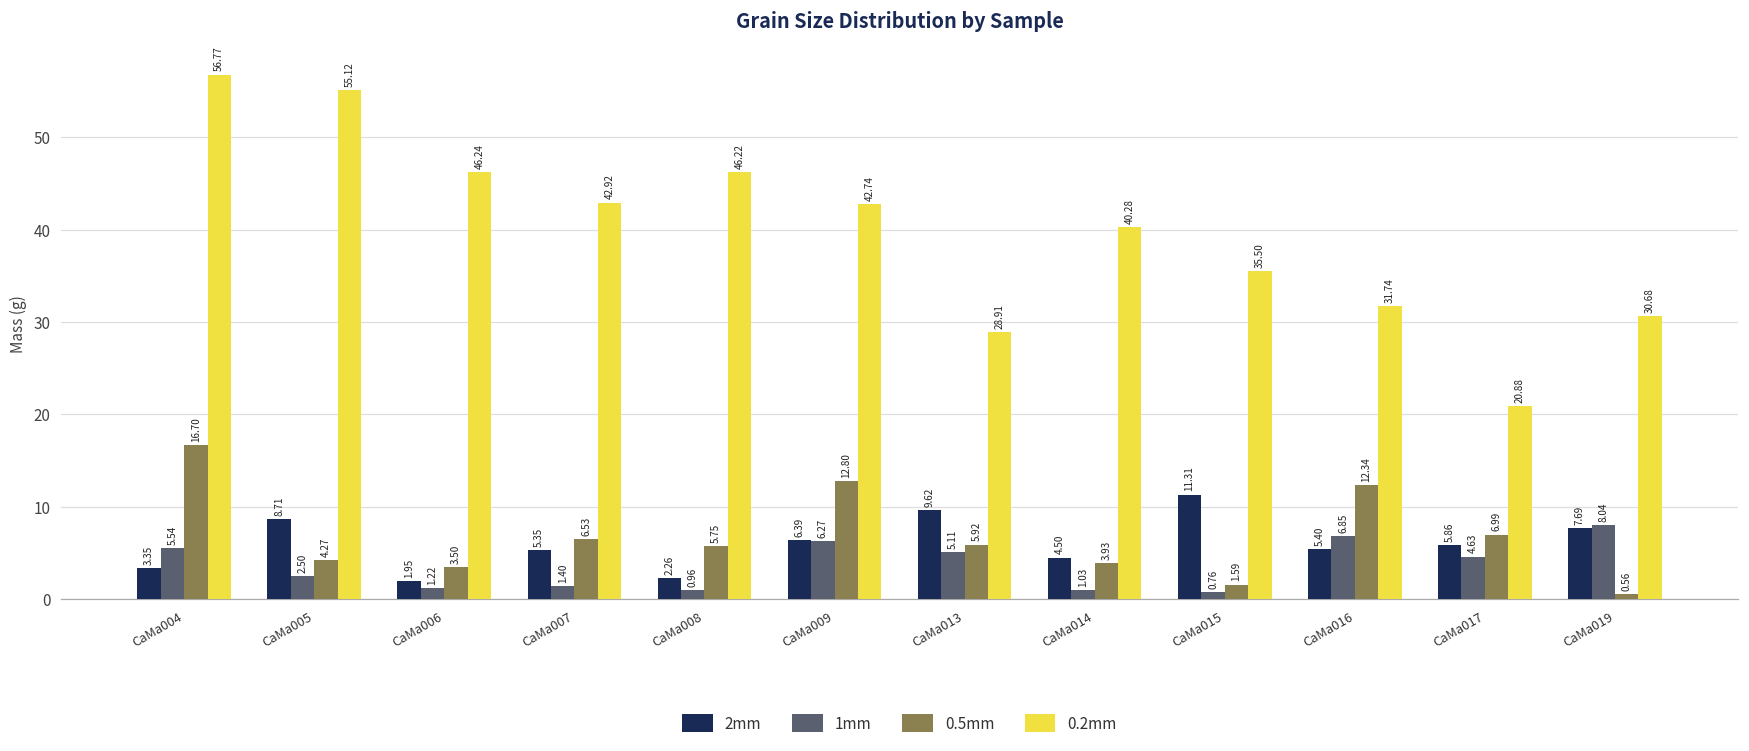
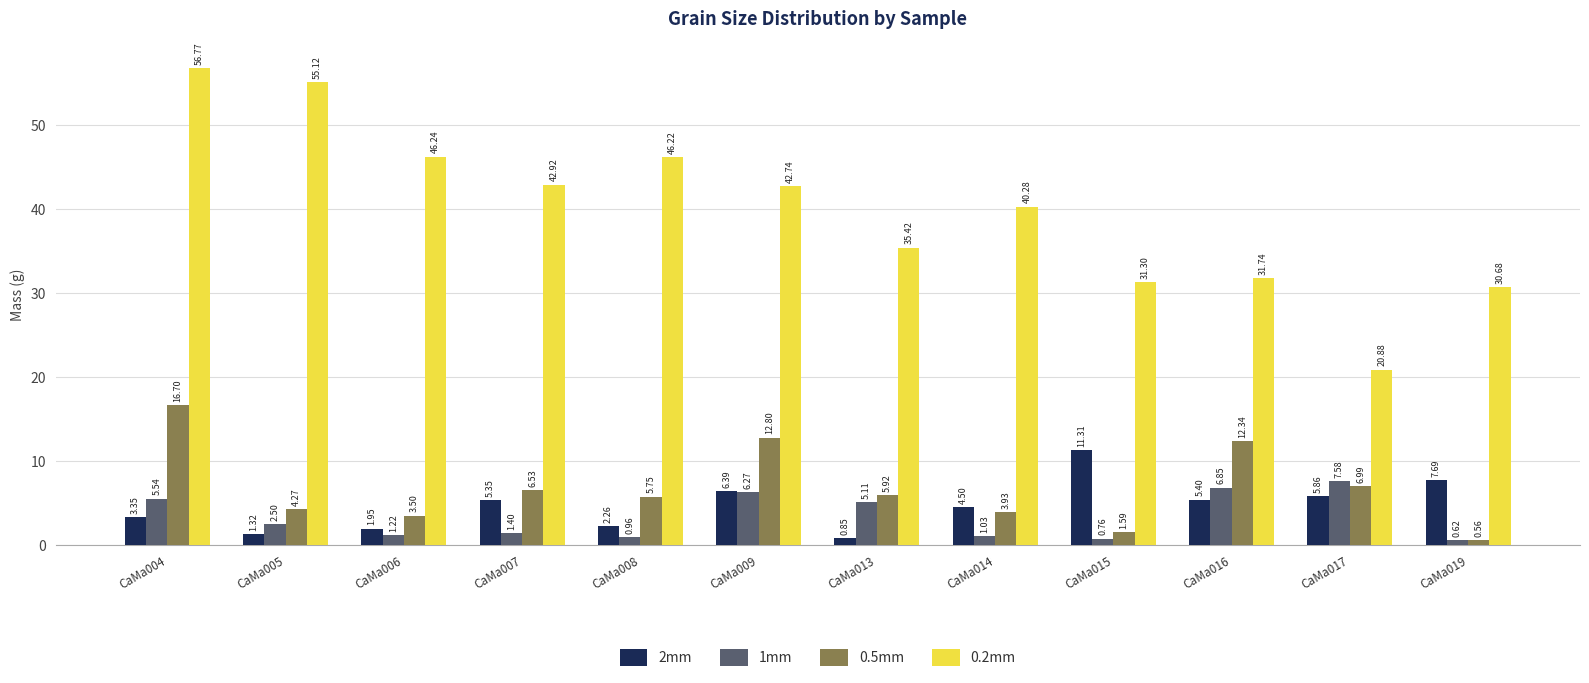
  {
    "2mm": {
      "CaMa004": 3.35,
-     "CaMa005": 8.71,
+     "CaMa005": 1.32,
      "CaMa006": 1.95,
      "CaMa007": 5.35,
      "CaMa008": 2.26,
      "CaMa009": 6.39,
-     "CaMa013": 9.62,
+     "CaMa013": 0.85,
      "CaMa014": 4.50,
      "CaMa015": 11.31,
      "CaMa016": 5.40,
      "CaMa017": 5.86,
      "CaMa019": 7.69
    },
    "1mm": {
      "CaMa004": 5.54,
      "CaMa005": 2.50,
      "CaMa006": 1.22,
      "CaMa007": 1.40,
      "CaMa008": 0.96,
      "CaMa009": 6.27,
      "CaMa013": 5.11,
      "CaMa014": 1.03,
      "CaMa015": 0.76,
      "CaMa016": 6.85,
-     "CaMa017": 4.63,
-     "CaMa019": 8.04
+     "CaMa017": 7.58,
+     "CaMa019": 0.62
    },
    "0.5mm": {
      "CaMa004": 16.70,
      "CaMa005": 4.27,
      "CaMa006": 3.50,
      "CaMa007": 6.53,
      "CaMa008": 5.75,
      "CaMa009": 12.80,
      "CaMa013": 5.92,
      "CaMa014": 3.93,
      "CaMa015": 1.59,
      "CaMa016": 12.34,
      "CaMa017": 6.99,
      "CaMa019": 0.56
    },
    "0.2mm": {
      "CaMa004": 56.77,
      "CaMa005": 55.12,
      "CaMa006": 46.24,
      "CaMa007": 42.92,
      "CaMa008": 46.22,
      "CaMa009": 42.74,
-     "CaMa013": 28.91,
+     "CaMa013": 35.42,
      "CaMa014": 40.28,
-     "CaMa015": 35.50,
+     "CaMa015": 31.30,
      "CaMa016": 31.74,
      "CaMa017": 20.88,
      "CaMa019": 30.68
    }
  }
